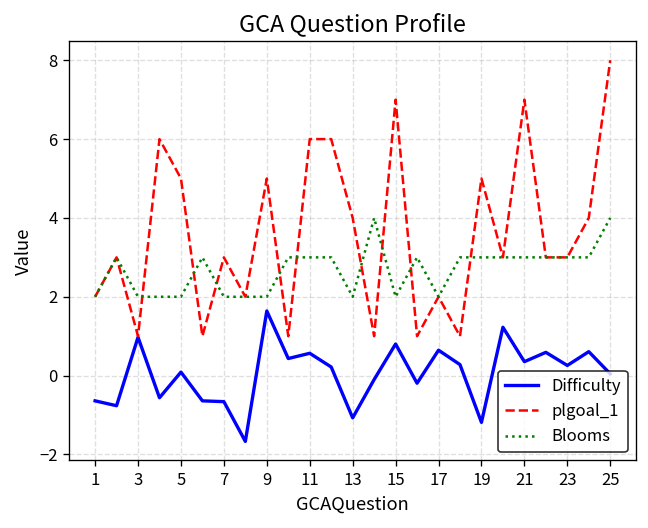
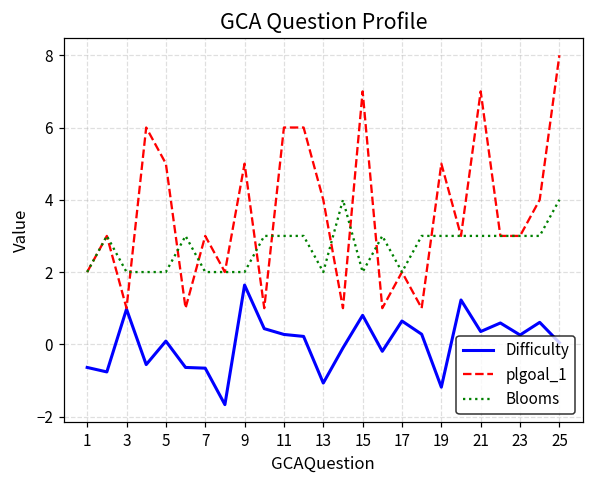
  {
    "Difficulty": {
      "1": -0.6,
      "5": 0.1,
      "7": -0.7,
      "9": 1.6,
-     "11": 0.6,
+     "11": 0.3,
      "13": -1.1,
      "15": 0.8,
      "17": 0.6,
      "19": -1.2,
      "21": 0.4,
      "23": 0.3
    },
    "plgoal_1": {
      "5": 5.0,
      "7": 3.0,
      "9": 5.0,
      "11": 6.0,
      "13": 4.0,
      "15": 7.0,
      "19": 5.0,
      "21": 7.0,
      "25": 8.0
    },
    "Blooms": {
      "3": 2.0,
      "5": 2.0,
      "7": 2.0,
      "9": 2.0,
      "11": 3.0,
      "13": 2.0,
      "15": 2.0,
      "19": 3.0,
      "21": 3.0,
      "25": 4.0
    }
  }
